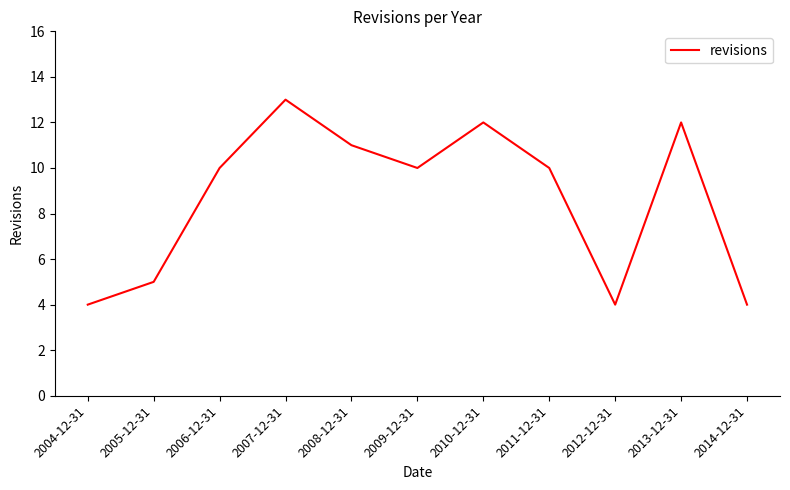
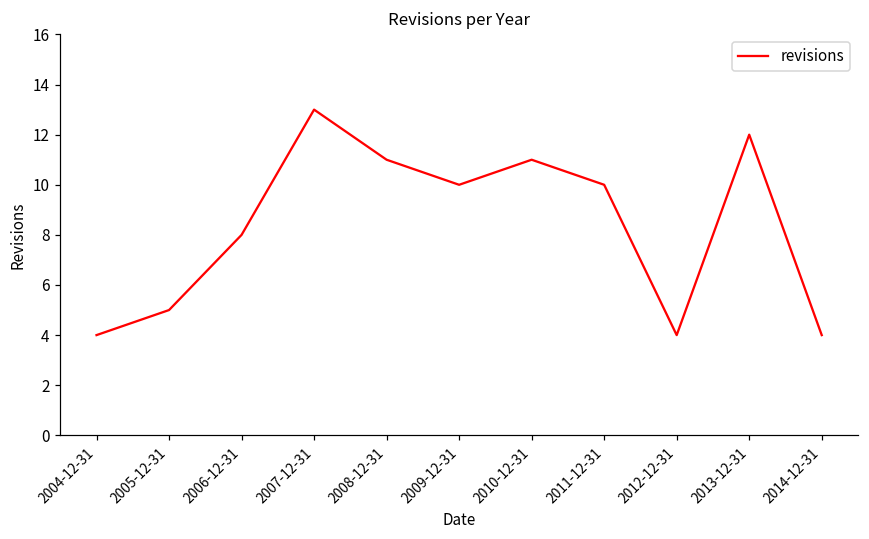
  {
    "2004-12-31": 4,
    "2005-12-31": 5,
-   "2006-12-31": 10,
+   "2006-12-31": 8,
    "2007-12-31": 13,
    "2008-12-31": 11,
    "2009-12-31": 10,
-   "2010-12-31": 12,
+   "2010-12-31": 11,
    "2011-12-31": 10,
    "2012-12-31": 4,
    "2013-12-31": 12,
    "2014-12-31": 4
  }
